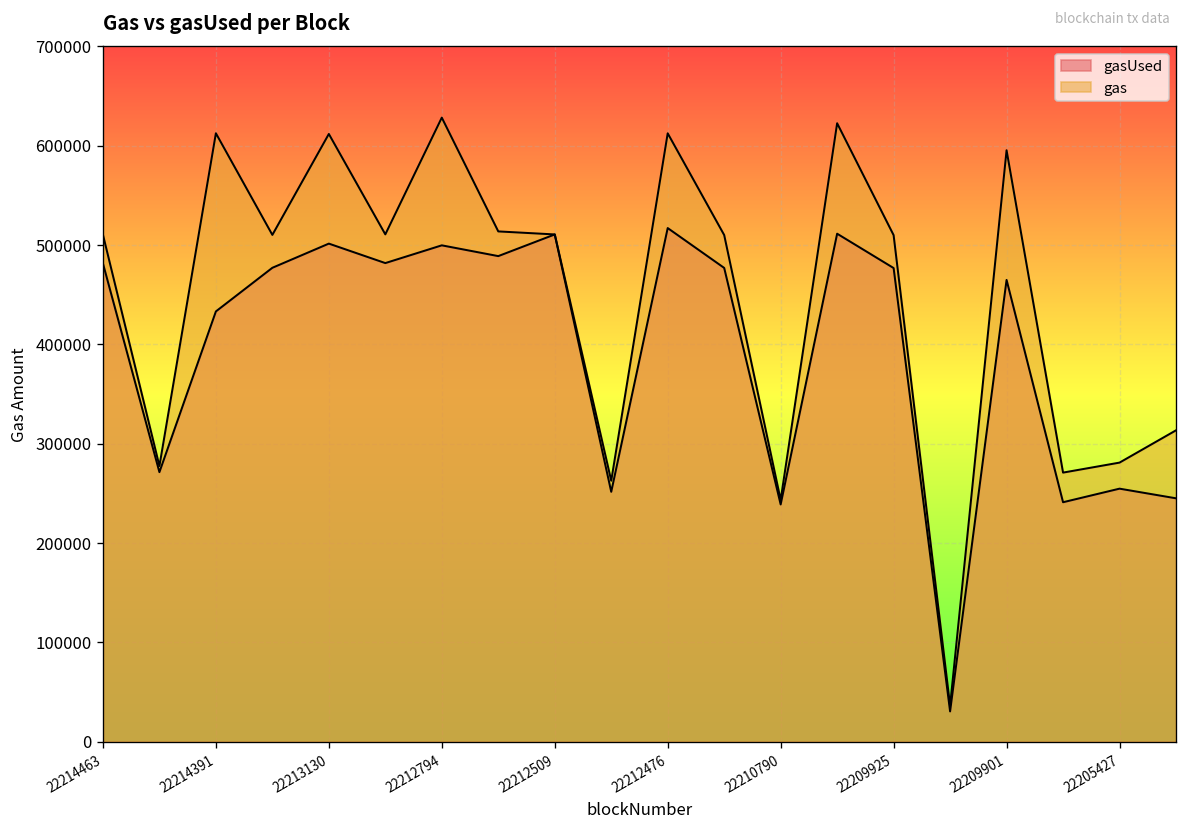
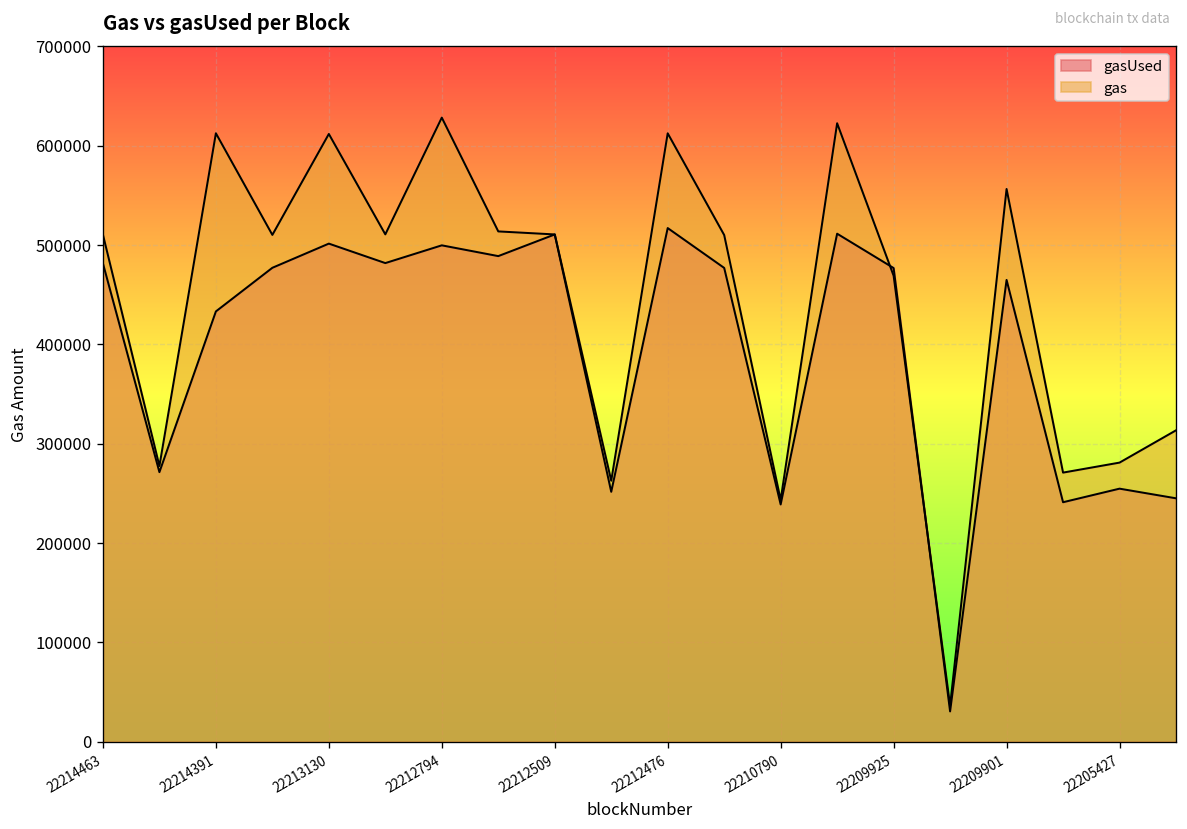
  {
    "gasUsed": {
      "22214463": 480000,
      "22214391": 430000,
      "22213130": 500000,
      "22212794": 500000,
      "22212476": 520000,
      "22210790": 240000,
      "22209925": 480000,
      "22209901": 460000,
      "22205427": 250000
    },
    "gas": {
      "22214463": 510000,
      "22214391": 610000,
      "22213130": 610000,
      "22212794": 630000,
      "22212476": 610000,
      "22210790": 240000,
-     "22209925": 510000,
-     "22209901": 600000,
+     "22209925": 470000,
+     "22209901": 560000,
      "22205427": 280000
    }
  }
